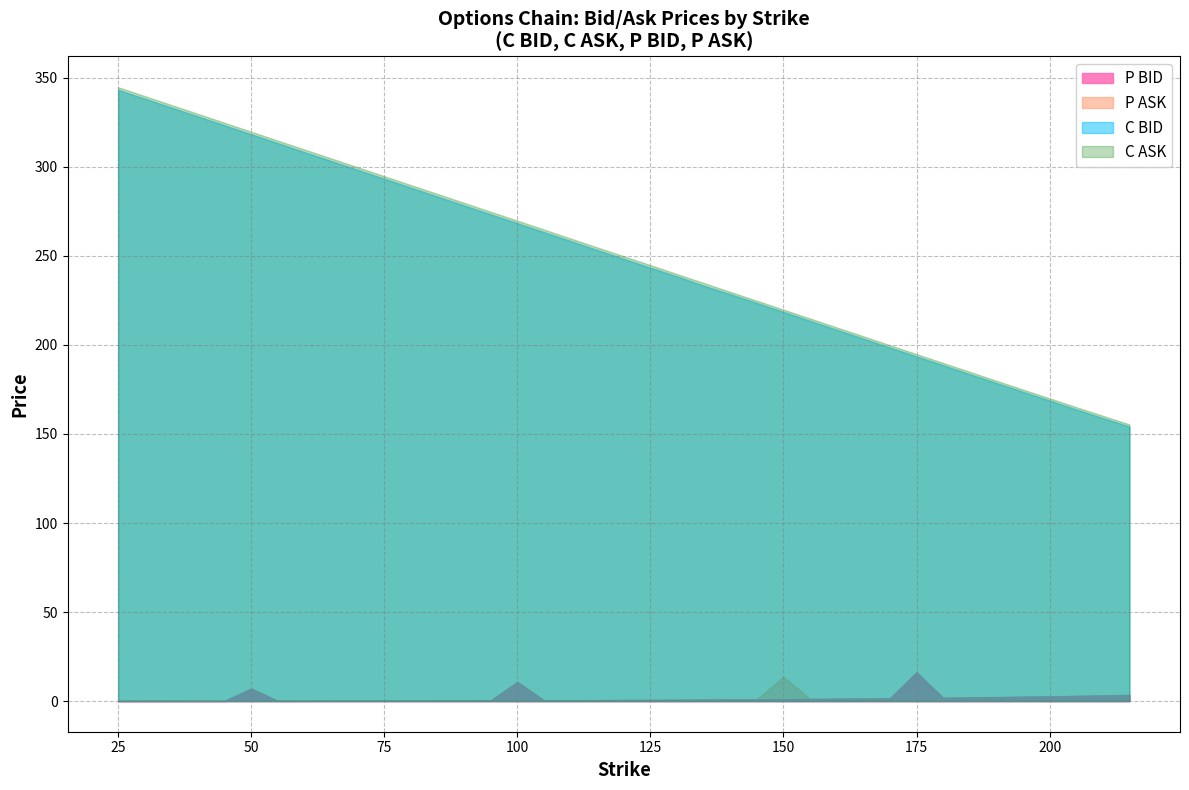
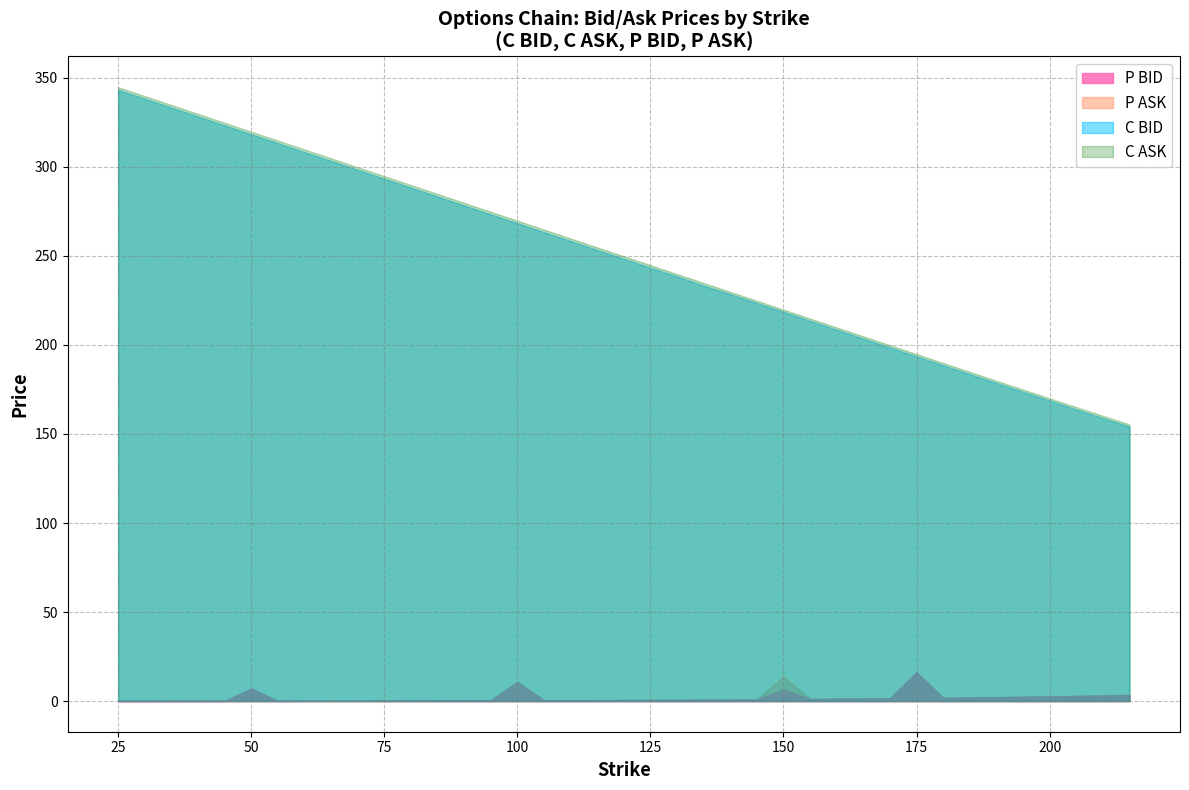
  {
    "P BID": {
      "50": 7,
-     "150": 1,
+     "150": 6,
      "175": 16
    },
    "P ASK": {
      "150": 14,
      "175": 8
    },
    "C BID": {
      "25": 343,
      "100": 268,
      "125": 243
    },
    "C ASK": {
      "25": 345,
      "100": 270,
      "125": 245
    }
  }
